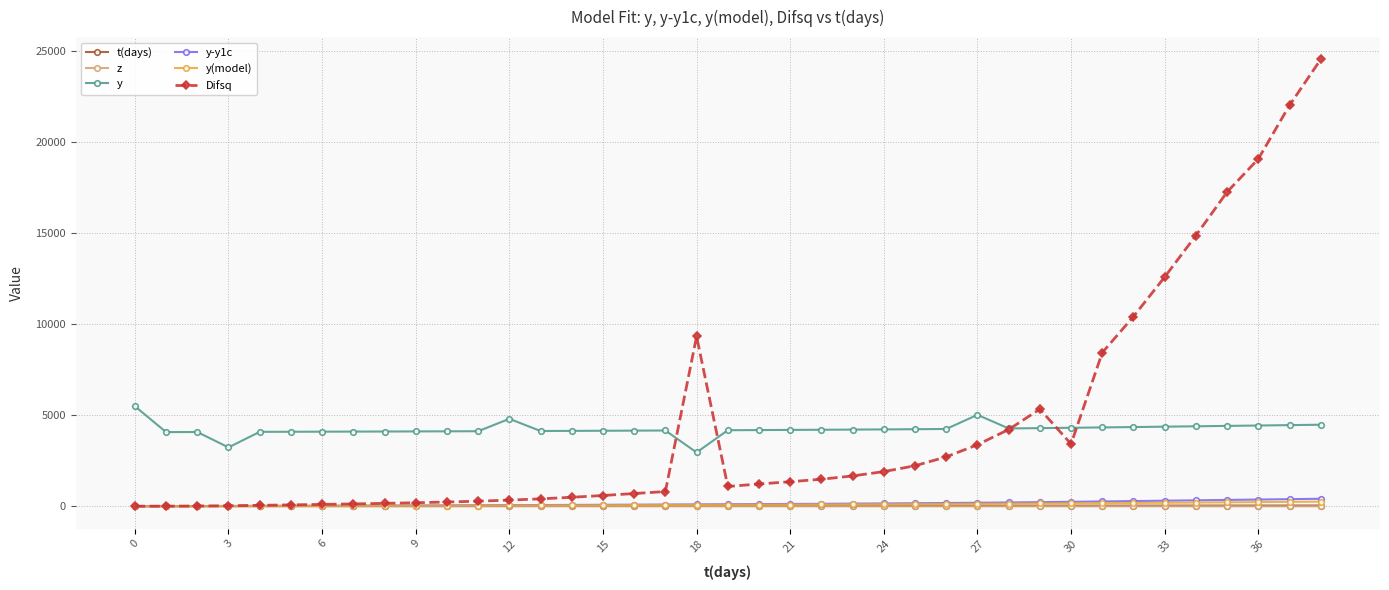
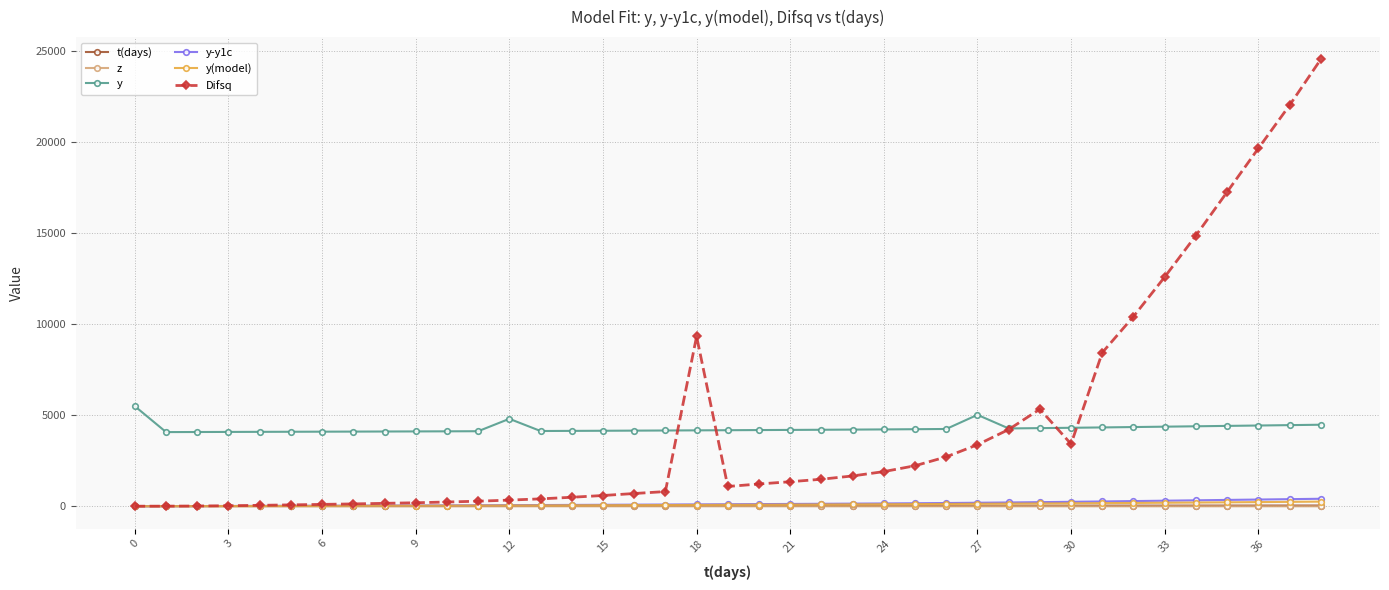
  {
    "z": {
      "30": 0,
      "33": 0,
      "36": 0
    },
    "y": {
      "0": 5500,
-     "3": 3200,
+     "3": 4100,
      "6": 4100,
      "9": 4100,
      "12": 4800,
      "15": 4100,
-     "18": 3000,
+     "18": 4200,
      "21": 4200,
      "24": 4200,
      "27": 5000,
      "30": 4300,
      "33": 4400,
      "36": 4400
    },
    "y-y1c": {
      "36": 400
    },
    "y(model)": {
      "36": 200
    },
    "Difsq": {
      "9": 200,
      "12": 300,
      "15": 600,
      "18": 9300,
      "21": 1300,
      "24": 1900,
      "27": 3400,
      "30": 3400,
      "33": 12600,
-     "36": 19100
+     "36": 19700
    }
  }
